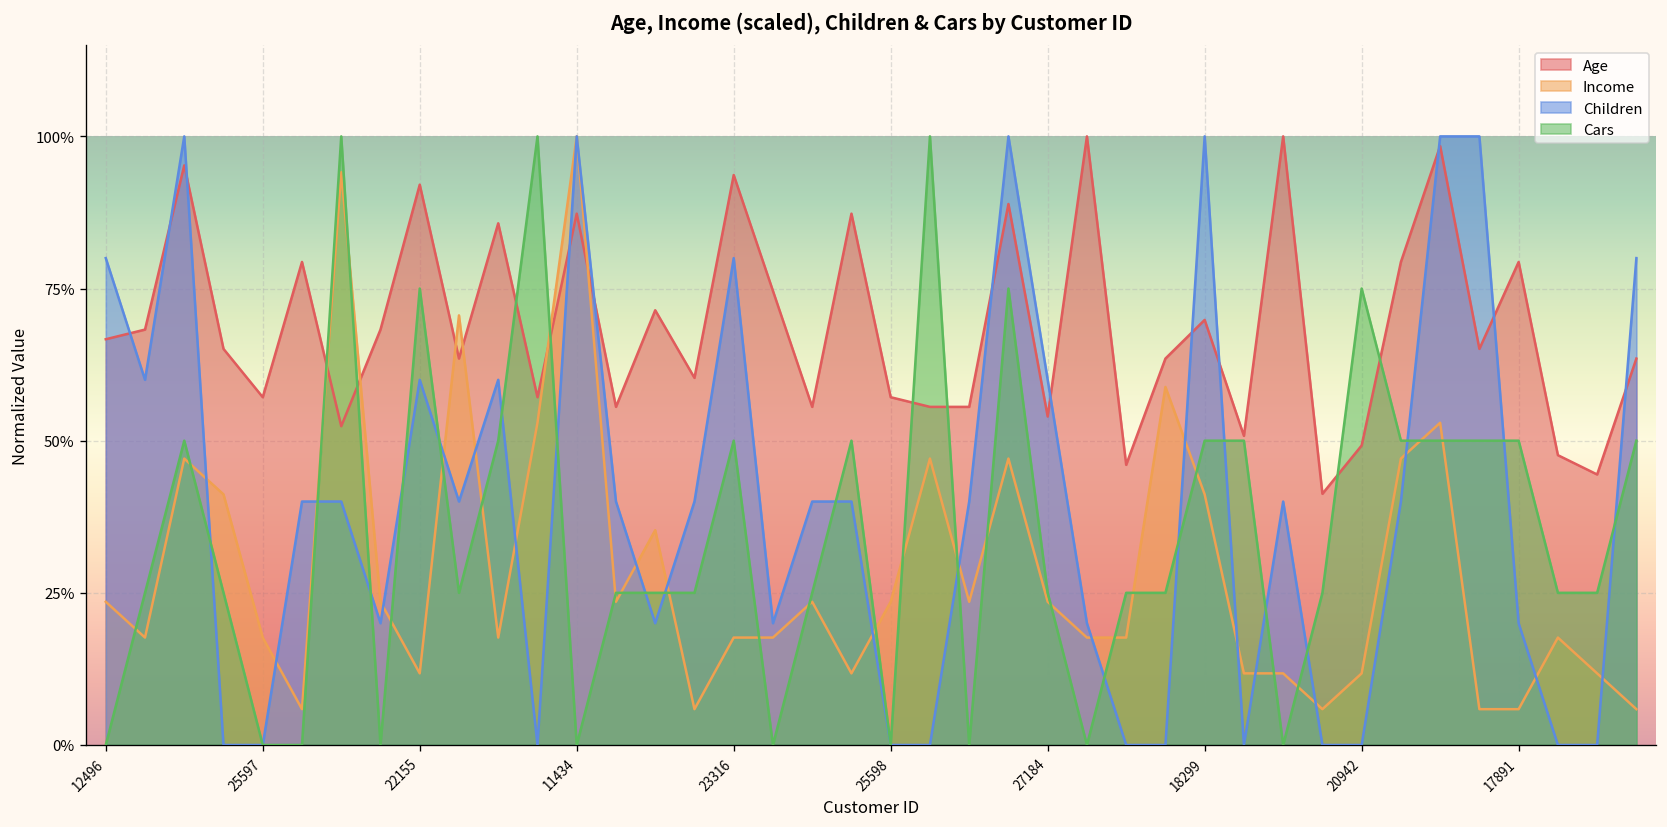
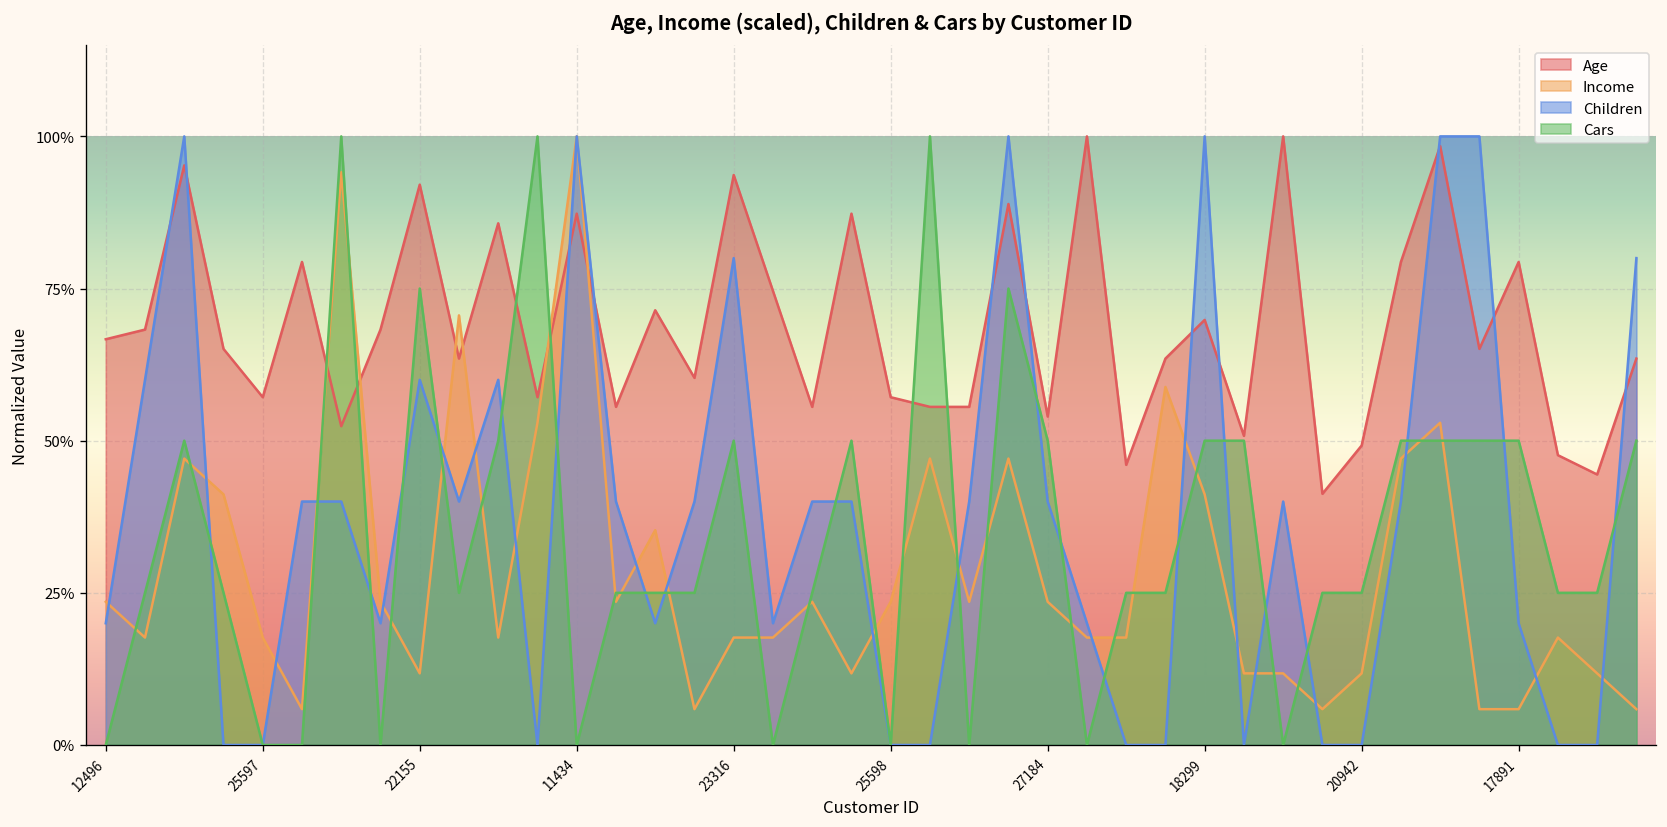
  {
    "Children": {
-     "12496": "80%",
+     "12496": "20%",
      "22155": "60%",
      "23316": "80%",
-     "27184": "60%",
+     "27184": "40%",
      "18299": "100%",
      "20942": "0%",
      "17891": "20%"
    },
    "Cars": {
      "12496": "0%",
      "22155": "75%",
      "11434": "0%",
      "23316": "50%",
-     "27184": "25%",
+     "27184": "50%",
      "18299": "50%",
-     "20942": "75%",
+     "20942": "25%",
      "17891": "50%"
    }
  }
